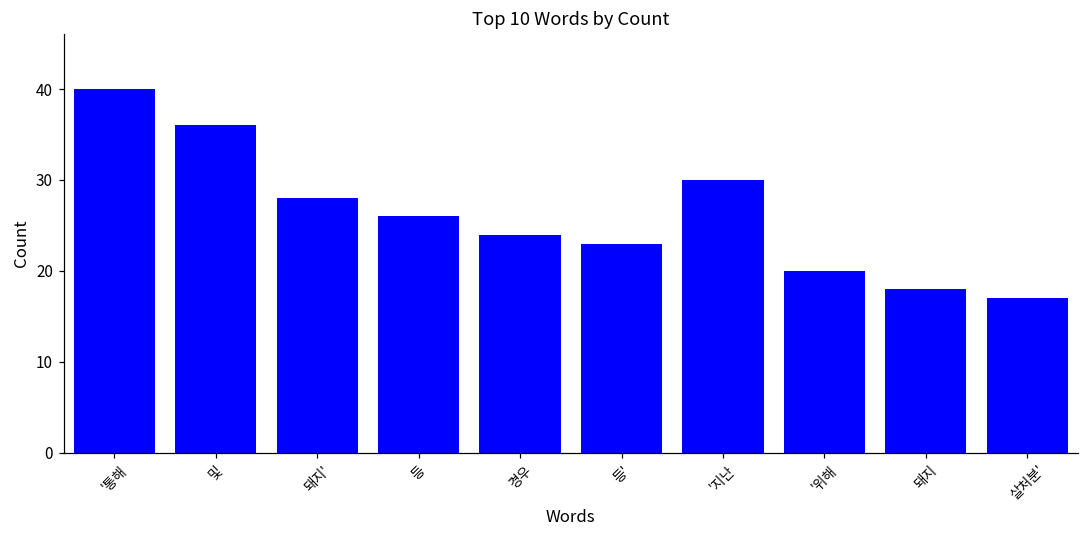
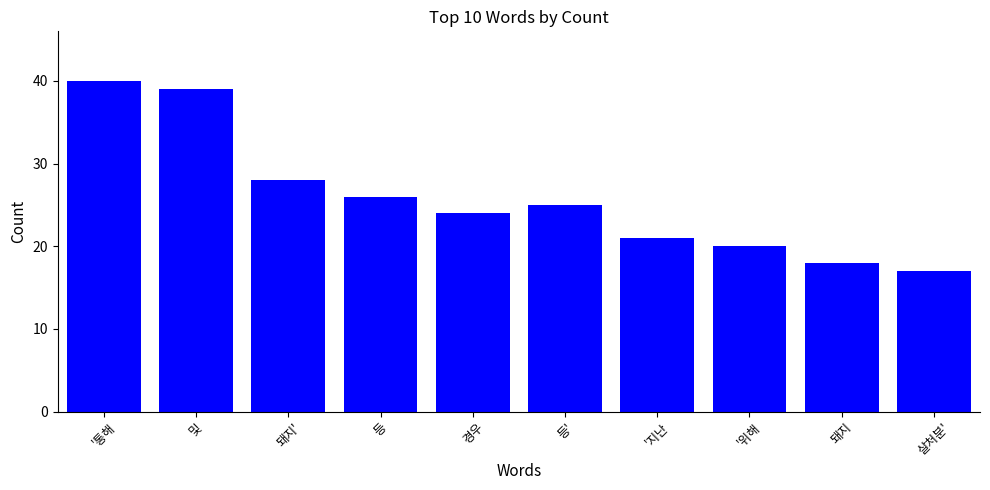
  {
    "'통해": 40,
-   "및": 36,
+   "및": 39,
    "돼지'": 28,
    "등": 26,
    "경우": 24,
-   "등'": 23,
-   "'지난": 30,
+   "등'": 25,
+   "'지난": 21,
    "'위해": 20,
    "돼지": 18,
    "살처분'": 17
  }
